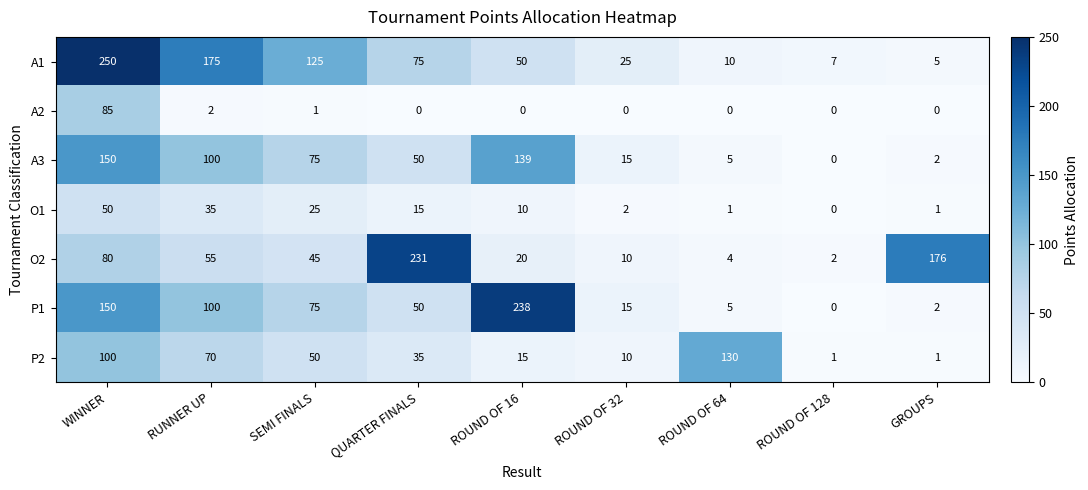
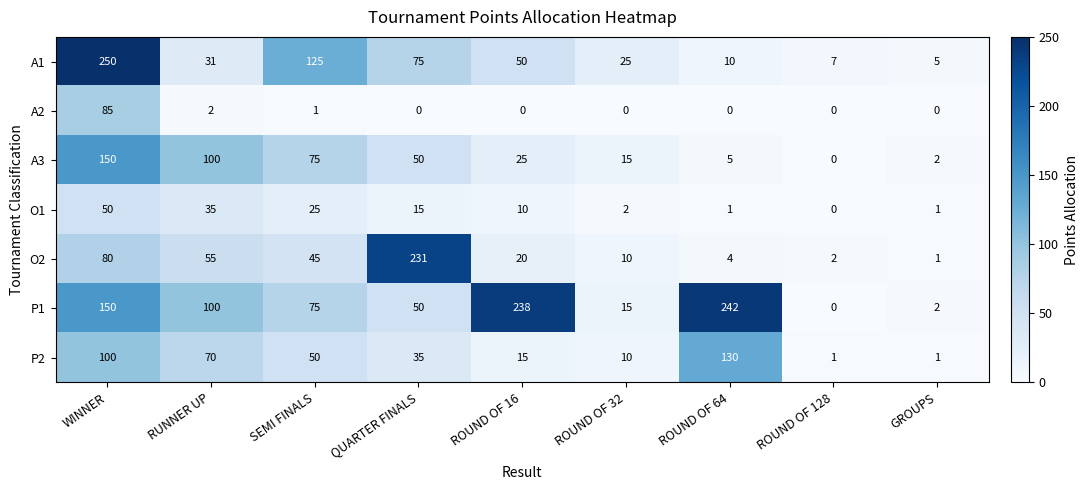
  {
    "A1": {
      "WINNER": 250,
-     "RUNNER UP": 175,
+     "RUNNER UP": 31,
      "SEMI FINALS": 125,
      "QUARTER FINALS": 75,
      "ROUND OF 16": 50,
      "ROUND OF 32": 25,
      "ROUND OF 64": 10,
      "ROUND OF 128": 7,
      "GROUPS": 5
    },
    "A2": {
      "WINNER": 85,
      "RUNNER UP": 2,
      "SEMI FINALS": 1,
      "QUARTER FINALS": 0,
      "ROUND OF 16": 0,
      "ROUND OF 32": 0,
      "ROUND OF 64": 0,
      "ROUND OF 128": 0,
      "GROUPS": 0
    },
    "A3": {
      "WINNER": 150,
      "RUNNER UP": 100,
      "SEMI FINALS": 75,
      "QUARTER FINALS": 50,
-     "ROUND OF 16": 139,
+     "ROUND OF 16": 25,
      "ROUND OF 32": 15,
      "ROUND OF 64": 5,
      "ROUND OF 128": 0,
      "GROUPS": 2
    },
    "O1": {
      "WINNER": 50,
      "RUNNER UP": 35,
      "SEMI FINALS": 25,
      "QUARTER FINALS": 15,
      "ROUND OF 16": 10,
      "ROUND OF 32": 2,
      "ROUND OF 64": 1,
      "ROUND OF 128": 0,
      "GROUPS": 1
    },
    "O2": {
      "WINNER": 80,
      "RUNNER UP": 55,
      "SEMI FINALS": 45,
      "QUARTER FINALS": 231,
      "ROUND OF 16": 20,
      "ROUND OF 32": 10,
      "ROUND OF 64": 4,
      "ROUND OF 128": 2,
-     "GROUPS": 176
+     "GROUPS": 1
    },
    "P1": {
      "WINNER": 150,
      "RUNNER UP": 100,
      "SEMI FINALS": 75,
      "QUARTER FINALS": 50,
      "ROUND OF 16": 238,
      "ROUND OF 32": 15,
-     "ROUND OF 64": 5,
+     "ROUND OF 64": 242,
      "ROUND OF 128": 0,
      "GROUPS": 2
    },
    "P2": {
      "WINNER": 100,
      "RUNNER UP": 70,
      "SEMI FINALS": 50,
      "QUARTER FINALS": 35,
      "ROUND OF 16": 15,
      "ROUND OF 32": 10,
      "ROUND OF 64": 130,
      "ROUND OF 128": 1,
      "GROUPS": 1
    }
  }
